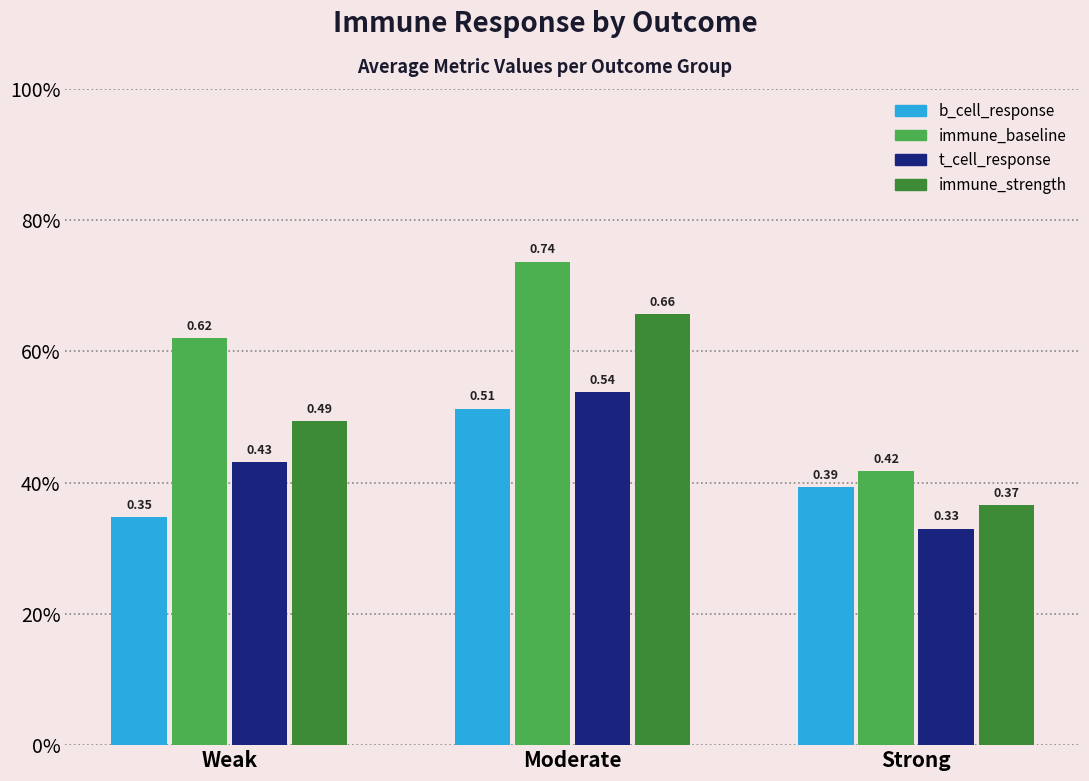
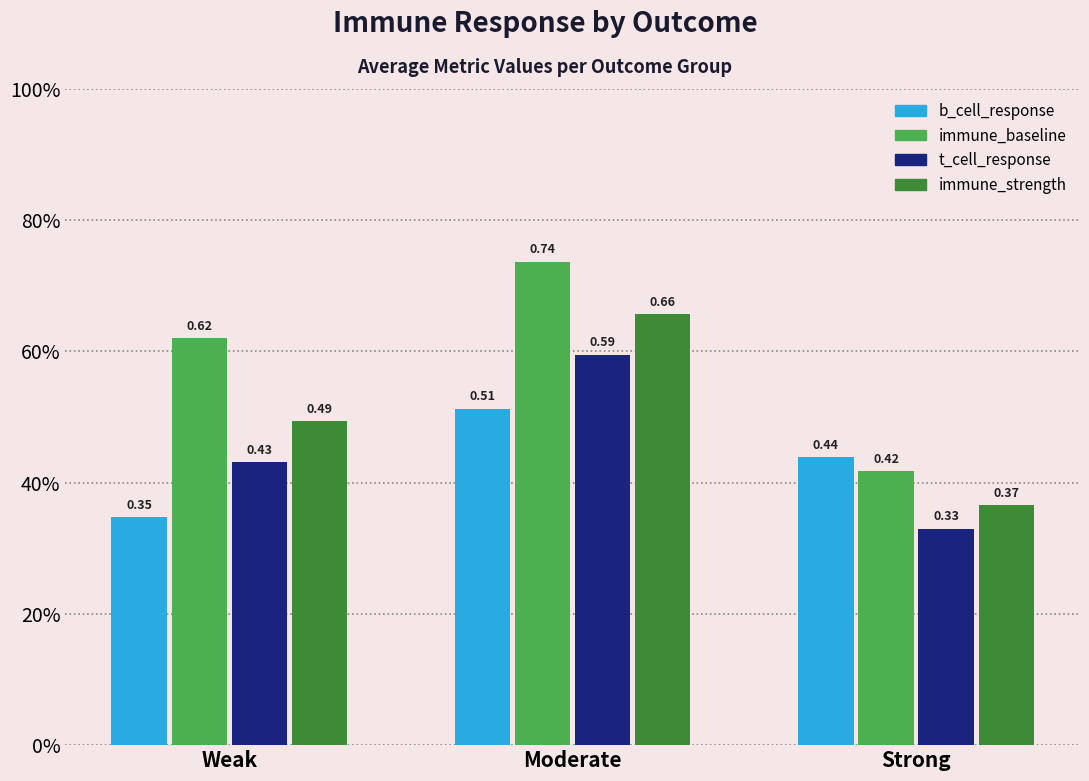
  {
    "b_cell_response": {
      "Weak": 0.35,
      "Moderate": 0.51,
-     "Strong": 0.39
+     "Strong": 0.44
    },
    "t_cell_response": {
      "Weak": 0.43,
-     "Moderate": 0.54,
+     "Moderate": 0.59,
      "Strong": 0.33
    }
  }
